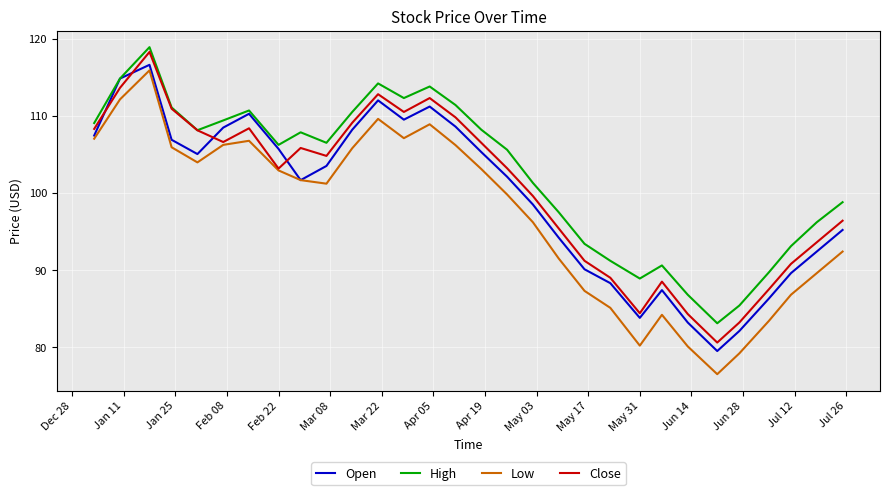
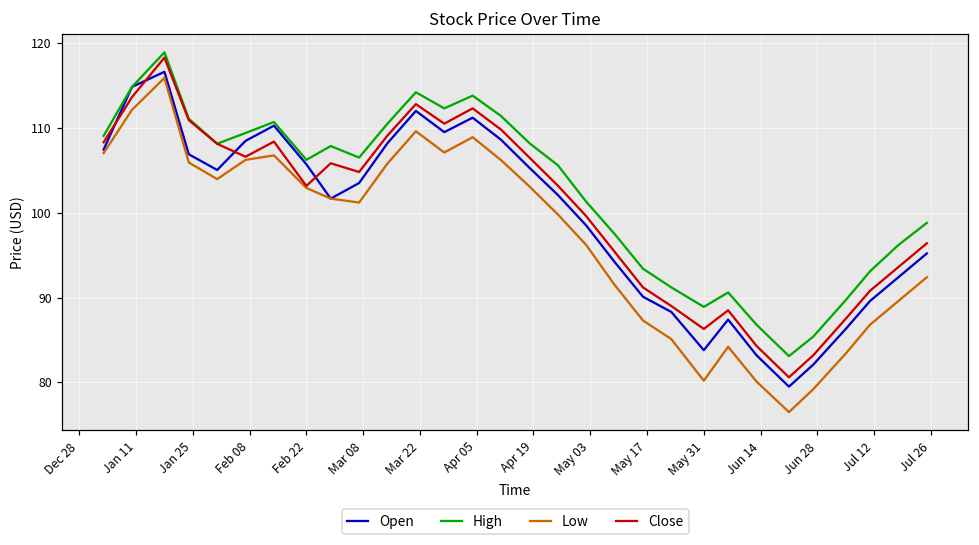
  {
    "Open": {
      "Feb 22": 106,
      "May 31": 84
    },
    "High": {
      "Feb 22": 106,
      "May 31": 89
    },
    "Low": {
      "May 31": 80
    },
    "Close": {
-     "May 31": 84
+     "May 31": 86
    }
  }
